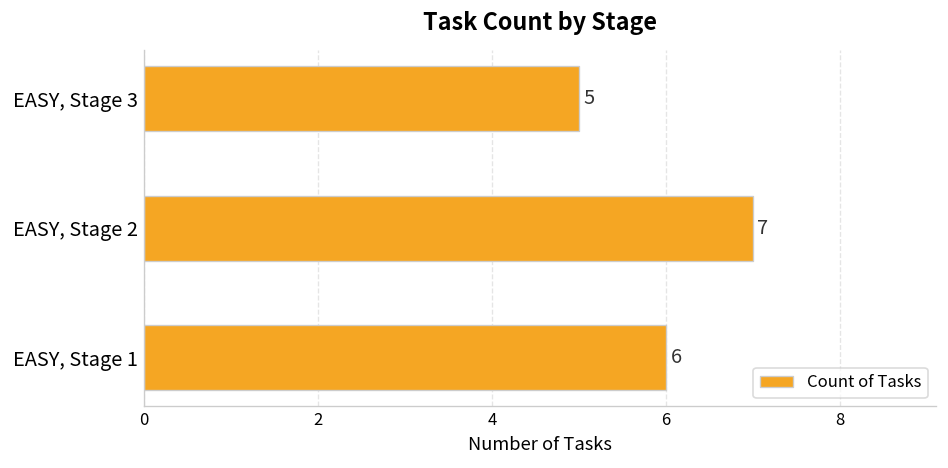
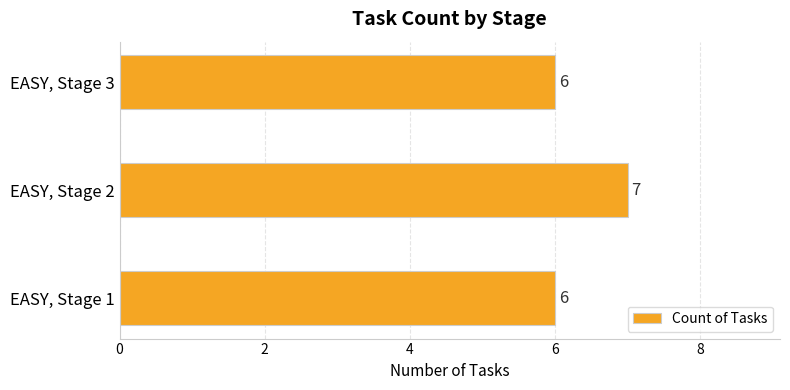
  {
-   "EASY, Stage 3": 5,
+   "EASY, Stage 3": 6,
    "EASY, Stage 2": 7,
    "EASY, Stage 1": 6
  }
